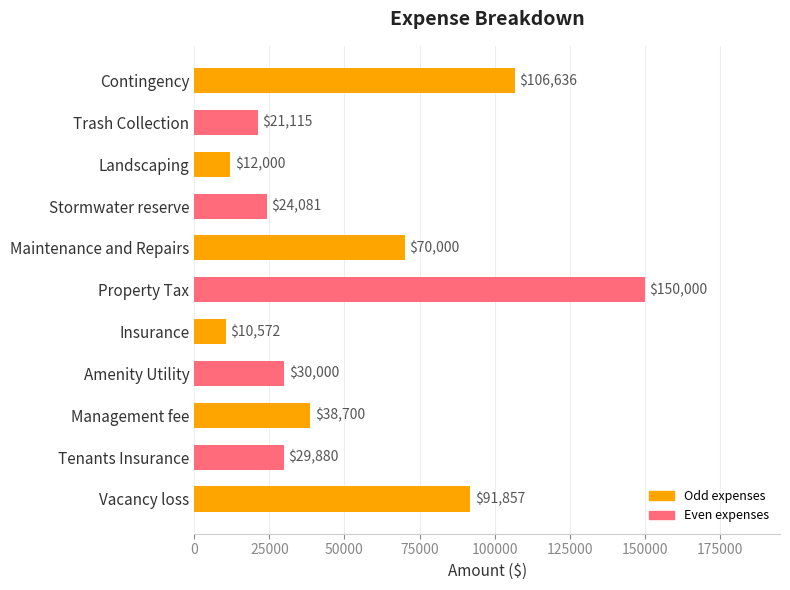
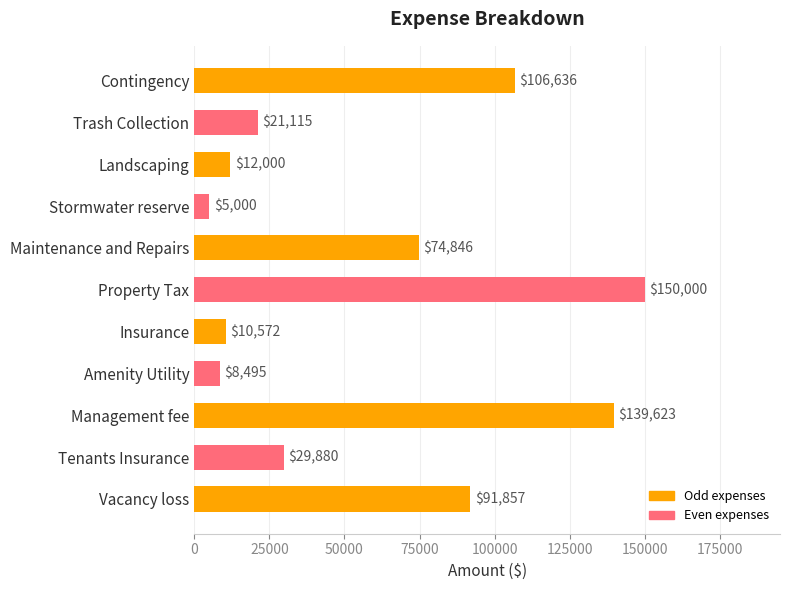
  {
    "Contingency": "$106,636",
    "Trash Collection": "$21,115",
    "Landscaping": "$12,000",
-   "Stormwater reserve": "$24,081",
-   "Maintenance and Repairs": "$70,000",
+   "Stormwater reserve": "$5,000",
+   "Maintenance and Repairs": "$74,846",
    "Property Tax": "$150,000",
    "Insurance": "$10,572",
-   "Amenity Utility": "$30,000",
-   "Management fee": "$38,700",
+   "Amenity Utility": "$8,495",
+   "Management fee": "$139,623",
    "Tenants Insurance": "$29,880",
    "Vacancy loss": "$91,857"
  }
